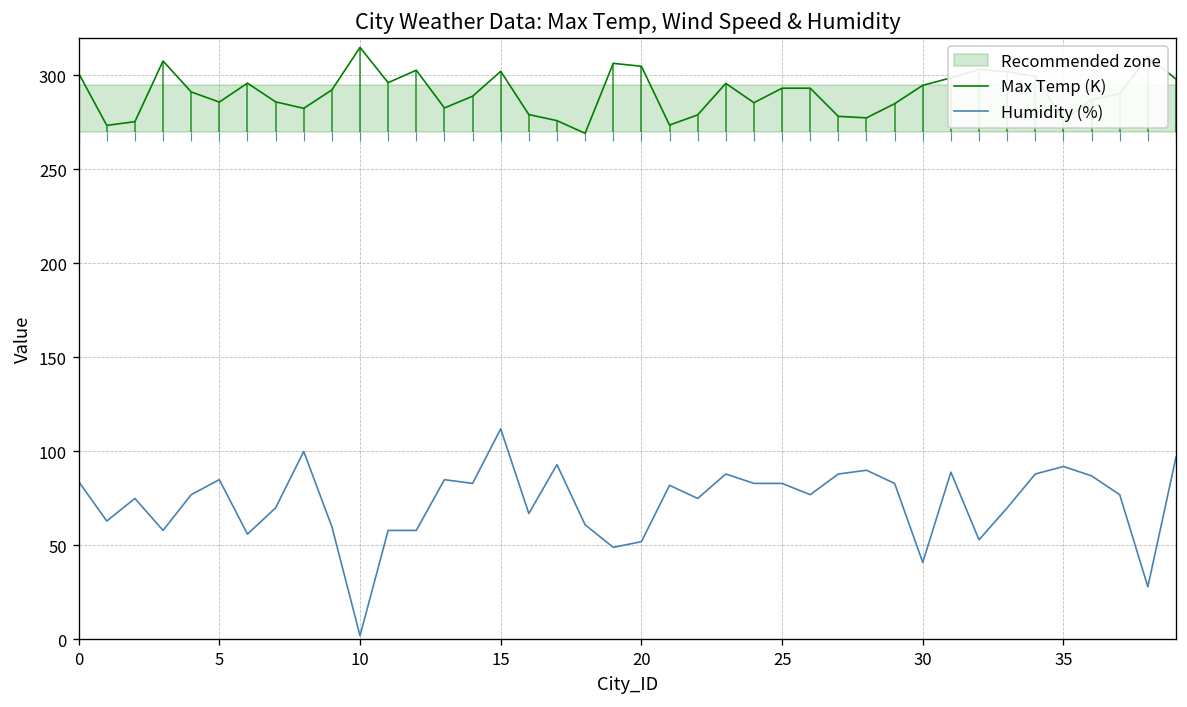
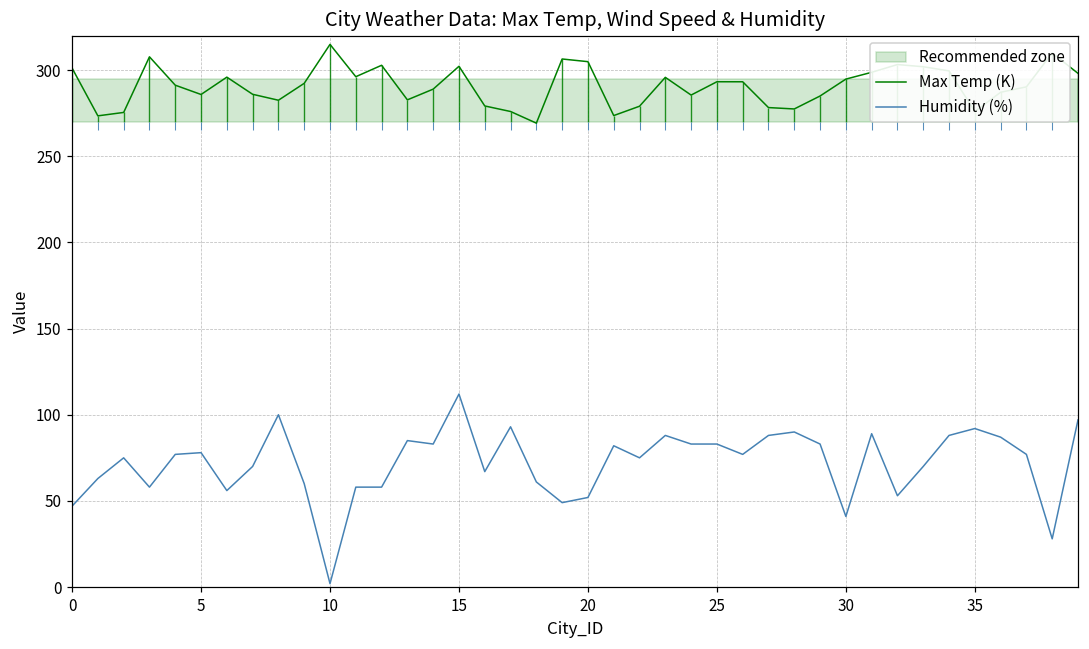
  {
    "Humidity (%)": {
-     "0": 84,
-     "5": 85,
+     "0": 47,
+     "5": 78,
      "10": 2,
      "15": 112,
      "20": 52,
      "25": 83,
      "30": 41,
      "35": 92
    }
  }
